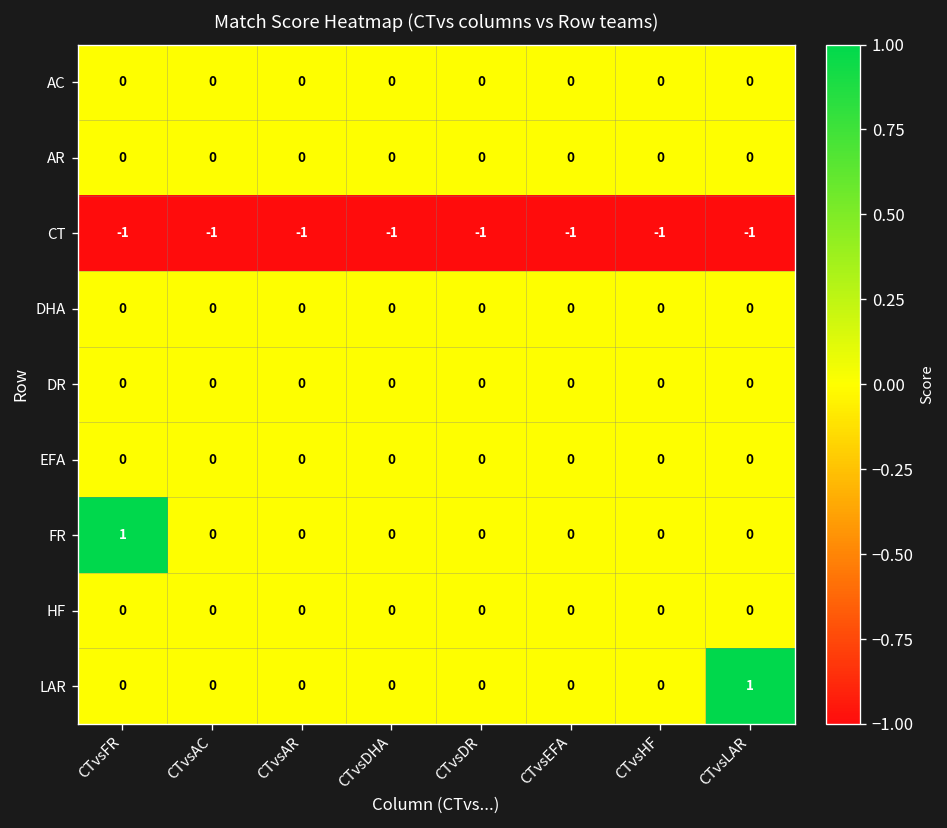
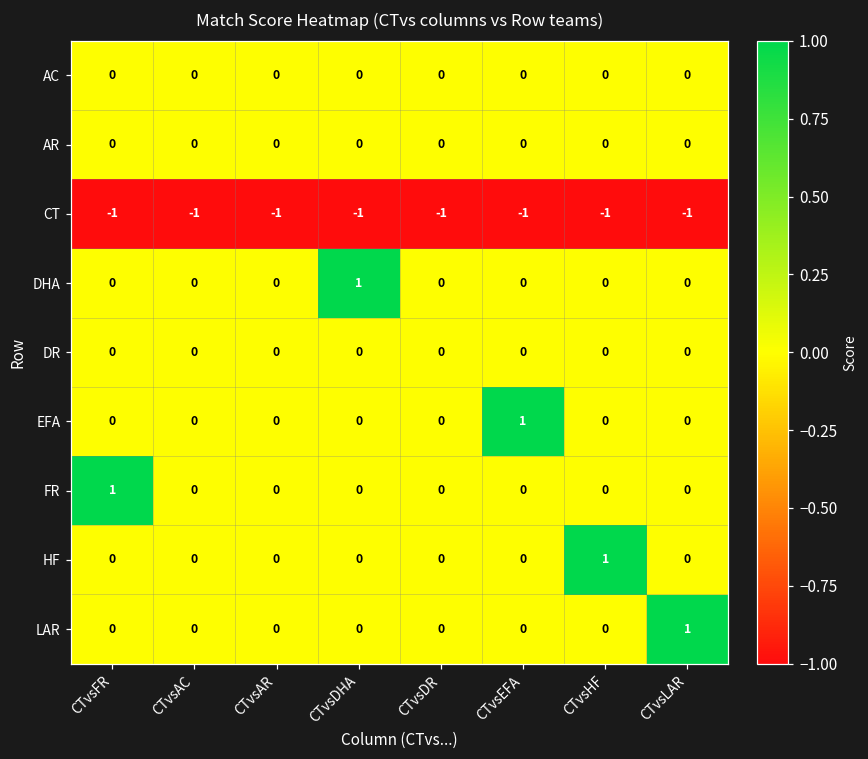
  {
    "AC": {
      "CTvsFR": 0,
      "CTvsAC": 0,
      "CTvsAR": 0,
      "CTvsDHA": 0,
      "CTvsDR": 0,
      "CTvsEFA": 0,
      "CTvsHF": 0,
      "CTvsLAR": 0
    },
    "AR": {
      "CTvsFR": 0,
      "CTvsAC": 0,
      "CTvsAR": 0,
      "CTvsDHA": 0,
      "CTvsDR": 0,
      "CTvsEFA": 0,
      "CTvsHF": 0,
      "CTvsLAR": 0
    },
    "CT": {
      "CTvsFR": -1,
      "CTvsAC": -1,
      "CTvsAR": -1,
      "CTvsDHA": -1,
      "CTvsDR": -1,
      "CTvsEFA": -1,
      "CTvsHF": -1,
      "CTvsLAR": -1
    },
    "DHA": {
      "CTvsFR": 0,
      "CTvsAC": 0,
      "CTvsAR": 0,
-     "CTvsDHA": 0,
+     "CTvsDHA": 1,
      "CTvsDR": 0,
      "CTvsEFA": 0,
      "CTvsHF": 0,
      "CTvsLAR": 0
    },
    "DR": {
      "CTvsFR": 0,
      "CTvsAC": 0,
      "CTvsAR": 0,
      "CTvsDHA": 0,
      "CTvsDR": 0,
      "CTvsEFA": 0,
      "CTvsHF": 0,
      "CTvsLAR": 0
    },
    "EFA": {
      "CTvsFR": 0,
      "CTvsAC": 0,
      "CTvsAR": 0,
      "CTvsDHA": 0,
      "CTvsDR": 0,
-     "CTvsEFA": 0,
+     "CTvsEFA": 1,
      "CTvsHF": 0,
      "CTvsLAR": 0
    },
    "FR": {
      "CTvsFR": 1,
      "CTvsAC": 0,
      "CTvsAR": 0,
      "CTvsDHA": 0,
      "CTvsDR": 0,
      "CTvsEFA": 0,
      "CTvsHF": 0,
      "CTvsLAR": 0
    },
    "HF": {
      "CTvsFR": 0,
      "CTvsAC": 0,
      "CTvsAR": 0,
      "CTvsDHA": 0,
      "CTvsDR": 0,
      "CTvsEFA": 0,
-     "CTvsHF": 0,
+     "CTvsHF": 1,
      "CTvsLAR": 0
    },
    "LAR": {
      "CTvsFR": 0,
      "CTvsAC": 0,
      "CTvsAR": 0,
      "CTvsDHA": 0,
      "CTvsDR": 0,
      "CTvsEFA": 0,
      "CTvsHF": 0,
      "CTvsLAR": 1
    }
  }
